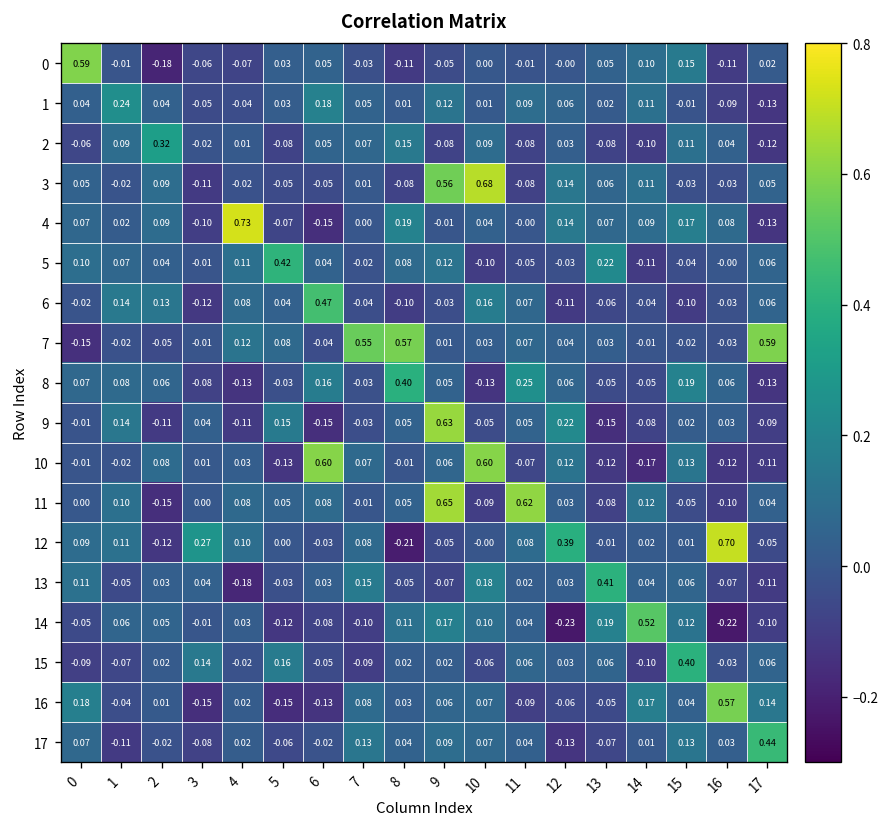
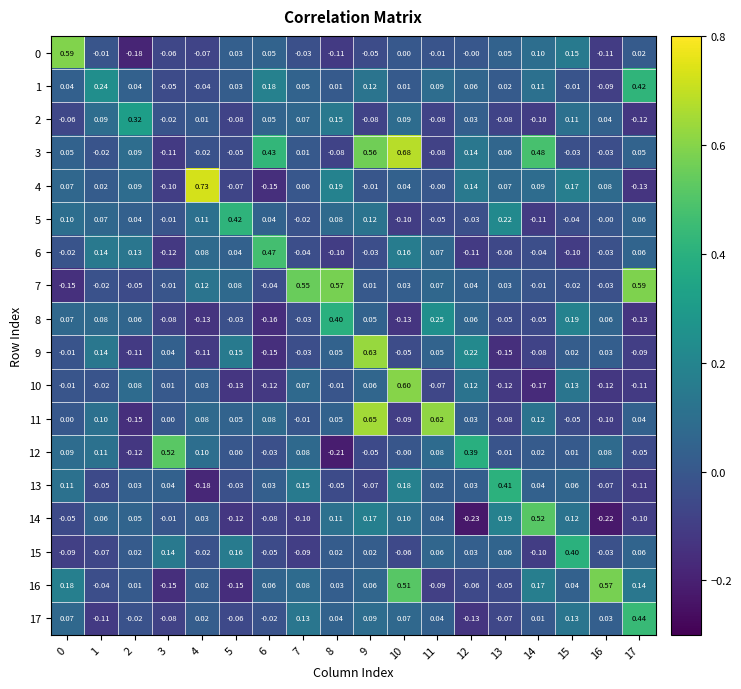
  {
    "1": {
      "0": 0.04,
      "1": 0.24,
      "2": 0.04,
      "3": -0.05,
      "4": -0.04,
      "5": 0.03,
      "6": 0.18,
      "7": 0.05,
      "8": 0.01,
      "9": 0.12,
      "10": 0.01,
      "11": 0.09,
      "12": 0.06,
      "13": 0.02,
      "14": 0.11,
      "15": -0.01,
      "16": -0.09,
-     "17": -0.13
+     "17": 0.42
    },
    "3": {
      "0": 0.05,
      "1": -0.02,
      "2": 0.09,
      "3": -0.11,
      "4": -0.02,
      "5": -0.05,
-     "6": -0.05,
+     "6": 0.43,
      "7": 0.01,
      "8": -0.08,
      "9": 0.56,
      "10": 0.68,
      "11": -0.08,
      "12": 0.14,
      "13": 0.06,
-     "14": 0.11,
+     "14": 0.48,
      "15": -0.03,
      "16": -0.03,
      "17": 0.05
    },
    "8": {
      "0": 0.07,
      "1": 0.08,
      "2": 0.06,
      "3": -0.08,
      "4": -0.13,
      "5": -0.03,
-     "6": 0.16,
+     "6": -0.16,
      "7": -0.03,
      "8": 0.40,
      "9": 0.05,
      "10": -0.13,
      "11": 0.25,
      "12": 0.06,
      "13": -0.05,
      "14": -0.05,
      "15": 0.19,
      "16": 0.06,
      "17": -0.13
    },
    "10": {
      "0": -0.01,
      "1": -0.02,
      "2": 0.08,
      "3": 0.01,
      "4": 0.03,
      "5": -0.13,
-     "6": 0.60,
+     "6": -0.12,
      "7": 0.07,
      "8": -0.01,
      "9": 0.06,
      "10": 0.60,
      "11": -0.07,
      "12": 0.12,
      "13": -0.12,
      "14": -0.17,
      "15": 0.13,
      "16": -0.12,
      "17": -0.11
    },
    "12": {
      "0": 0.09,
      "1": 0.11,
      "2": -0.12,
-     "3": 0.27,
+     "3": 0.52,
      "4": 0.10,
      "5": 0.00,
      "6": -0.03,
      "7": 0.08,
      "8": -0.21,
      "9": -0.05,
      "10": -0.00,
      "11": 0.08,
      "12": 0.39,
      "13": -0.01,
      "14": 0.02,
      "15": 0.01,
-     "16": 0.70,
+     "16": 0.08,
      "17": -0.05
    },
    "16": {
      "0": 0.18,
      "1": -0.04,
      "2": 0.01,
      "3": -0.15,
      "4": 0.02,
      "5": -0.15,
-     "6": -0.13,
+     "6": 0.06,
      "7": 0.08,
      "8": 0.03,
      "9": 0.06,
-     "10": 0.07,
+     "10": 0.51,
      "11": -0.09,
      "12": -0.06,
      "13": -0.05,
      "14": 0.17,
      "15": 0.04,
      "16": 0.57,
      "17": 0.14
    }
  }
